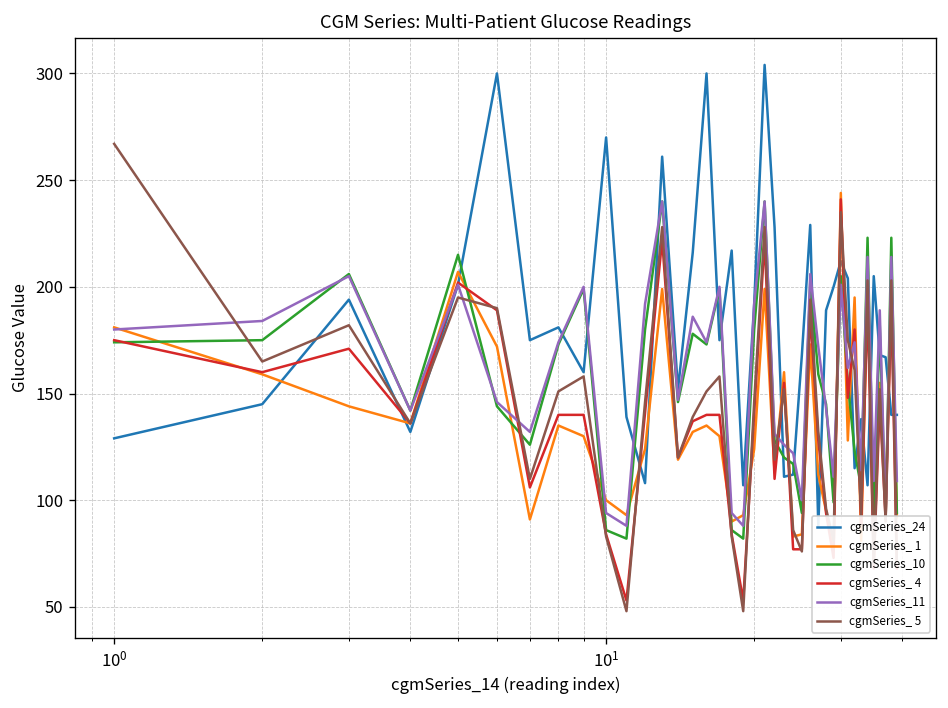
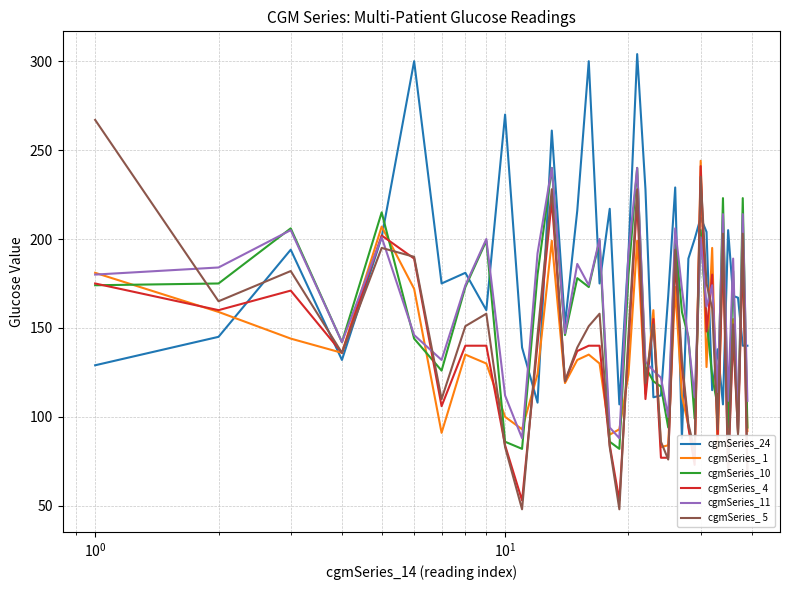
  {
    "cgmSeries_24": {
      "10^0": 129,
      "10^1": 270
    },
    "cgmSeries_ 1": {
      "10^1": 100
    },
    "cgmSeries_10": {
      "10^1": 86
    },
    "cgmSeries_11": {
-     "10^1": 94
+     "10^1": 112
    },
    "cgmSeries_ 5": {
      "10^0": 267
    }
  }
